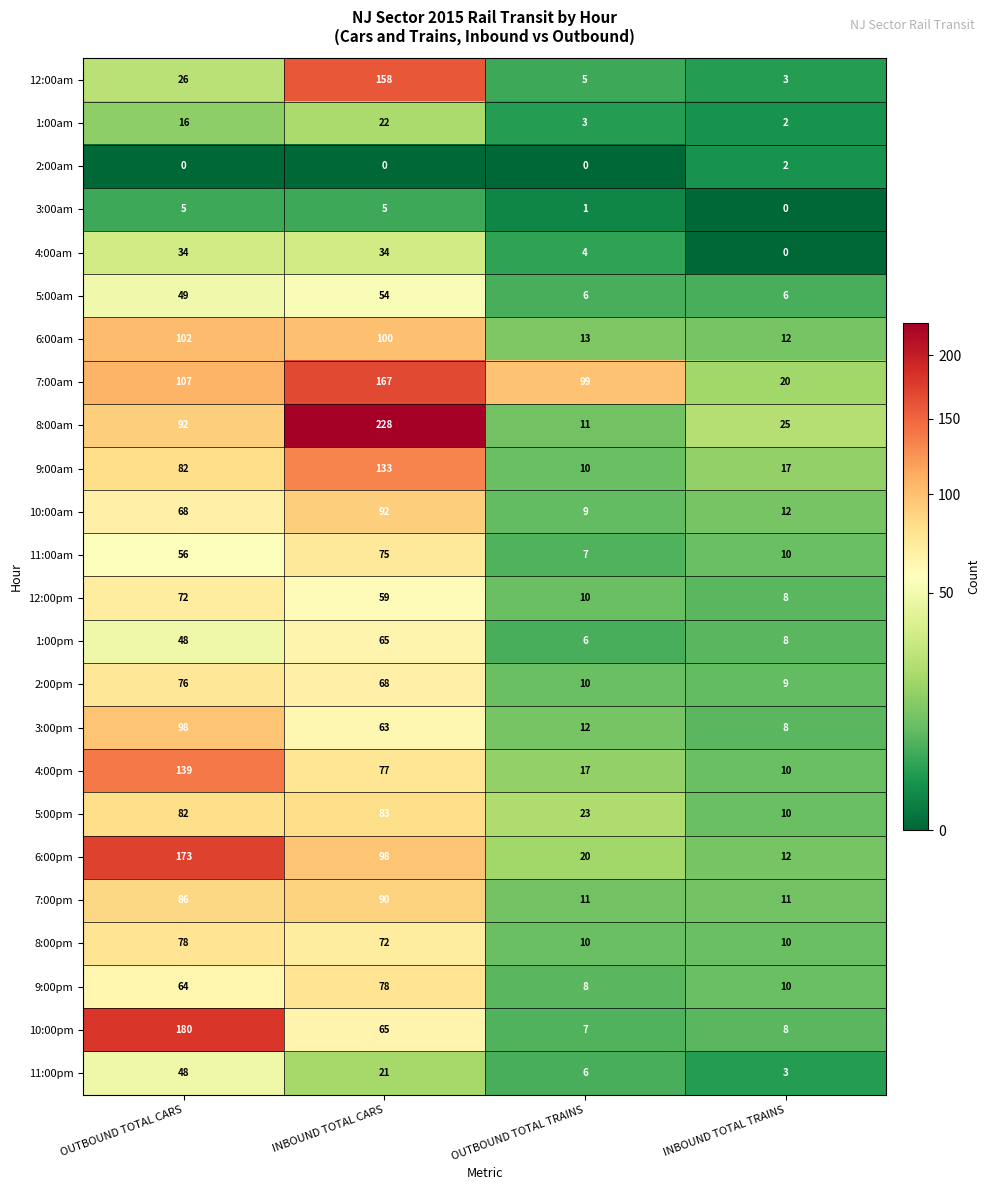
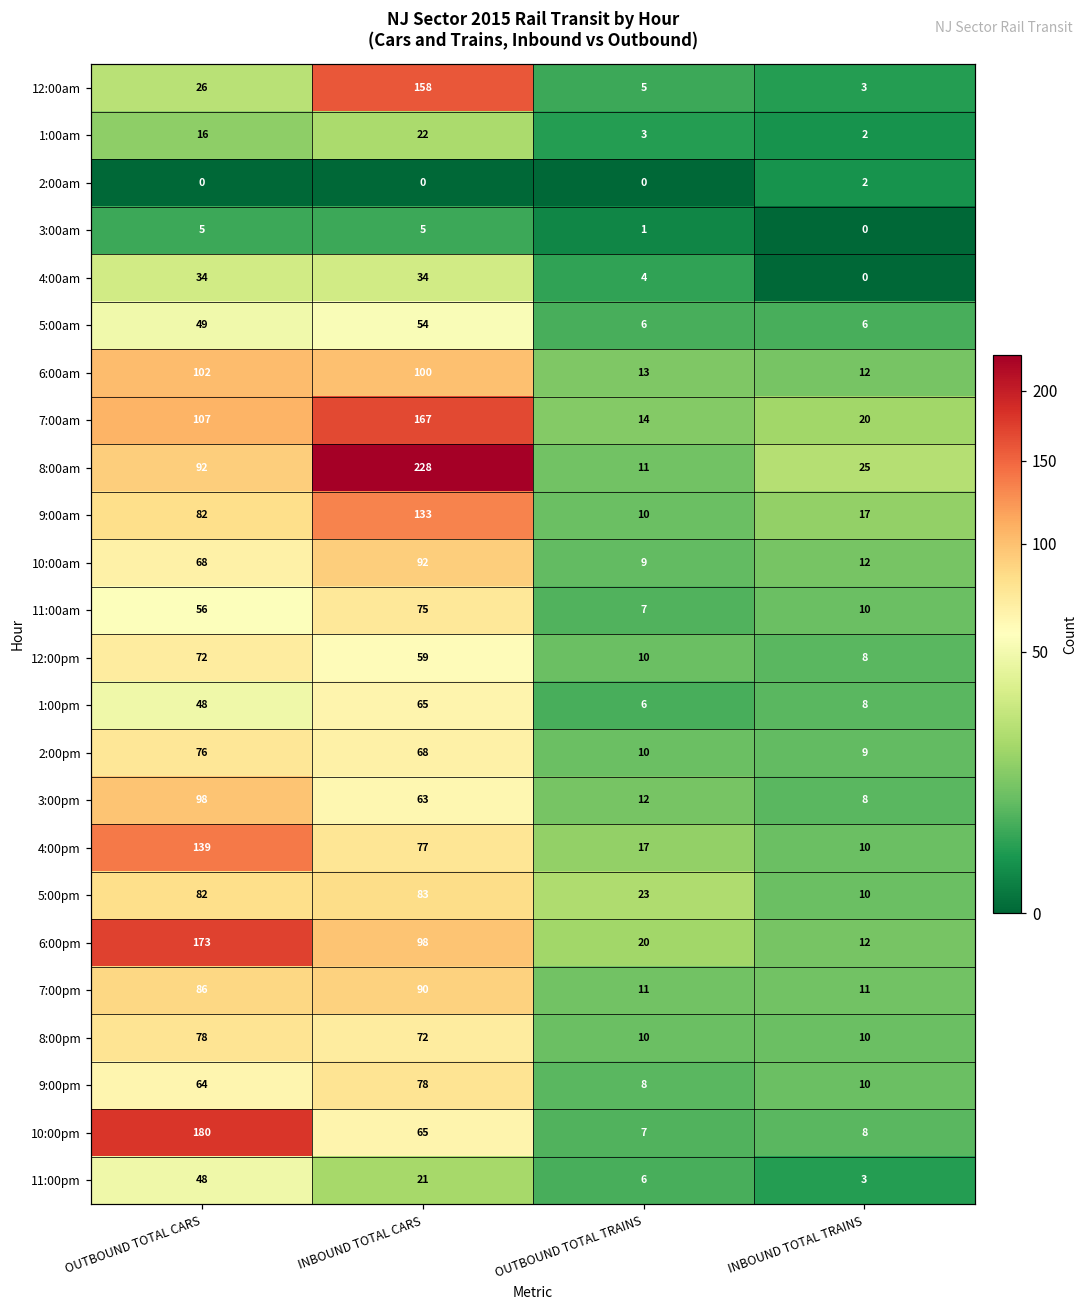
  {
    "12:00am": {
      "OUTBOUND TOTAL CARS": 26,
      "INBOUND TOTAL CARS": 158,
      "OUTBOUND TOTAL TRAINS": 5,
      "INBOUND TOTAL TRAINS": 3
    },
    "1:00am": {
      "OUTBOUND TOTAL CARS": 16,
      "INBOUND TOTAL CARS": 22,
      "OUTBOUND TOTAL TRAINS": 3,
      "INBOUND TOTAL TRAINS": 2
    },
    "2:00am": {
      "OUTBOUND TOTAL CARS": 0,
      "INBOUND TOTAL CARS": 0,
      "OUTBOUND TOTAL TRAINS": 0,
      "INBOUND TOTAL TRAINS": 2
    },
    "3:00am": {
      "OUTBOUND TOTAL CARS": 5,
      "INBOUND TOTAL CARS": 5,
      "OUTBOUND TOTAL TRAINS": 1,
      "INBOUND TOTAL TRAINS": 0
    },
    "4:00am": {
      "OUTBOUND TOTAL CARS": 34,
      "INBOUND TOTAL CARS": 34,
      "OUTBOUND TOTAL TRAINS": 4,
      "INBOUND TOTAL TRAINS": 0
    },
    "5:00am": {
      "OUTBOUND TOTAL CARS": 49,
      "INBOUND TOTAL CARS": 54,
      "OUTBOUND TOTAL TRAINS": 6,
      "INBOUND TOTAL TRAINS": 6
    },
    "6:00am": {
      "OUTBOUND TOTAL CARS": 102,
      "INBOUND TOTAL CARS": 100,
      "OUTBOUND TOTAL TRAINS": 13,
      "INBOUND TOTAL TRAINS": 12
    },
    "7:00am": {
      "OUTBOUND TOTAL CARS": 107,
      "INBOUND TOTAL CARS": 167,
-     "OUTBOUND TOTAL TRAINS": 99,
+     "OUTBOUND TOTAL TRAINS": 14,
      "INBOUND TOTAL TRAINS": 20
    },
    "8:00am": {
      "OUTBOUND TOTAL CARS": 92,
      "INBOUND TOTAL CARS": 228,
      "OUTBOUND TOTAL TRAINS": 11,
      "INBOUND TOTAL TRAINS": 25
    },
    "9:00am": {
      "OUTBOUND TOTAL CARS": 82,
      "INBOUND TOTAL CARS": 133,
      "OUTBOUND TOTAL TRAINS": 10,
      "INBOUND TOTAL TRAINS": 17
    },
    "10:00am": {
      "OUTBOUND TOTAL CARS": 68,
      "INBOUND TOTAL CARS": 92,
      "OUTBOUND TOTAL TRAINS": 9,
      "INBOUND TOTAL TRAINS": 12
    },
    "11:00am": {
      "OUTBOUND TOTAL CARS": 56,
      "INBOUND TOTAL CARS": 75,
      "OUTBOUND TOTAL TRAINS": 7,
      "INBOUND TOTAL TRAINS": 10
    },
    "12:00pm": {
      "OUTBOUND TOTAL CARS": 72,
      "INBOUND TOTAL CARS": 59,
      "OUTBOUND TOTAL TRAINS": 10,
      "INBOUND TOTAL TRAINS": 8
    },
    "1:00pm": {
      "OUTBOUND TOTAL CARS": 48,
      "INBOUND TOTAL CARS": 65,
      "OUTBOUND TOTAL TRAINS": 6,
      "INBOUND TOTAL TRAINS": 8
    },
    "2:00pm": {
      "OUTBOUND TOTAL CARS": 76,
      "INBOUND TOTAL CARS": 68,
      "OUTBOUND TOTAL TRAINS": 10,
      "INBOUND TOTAL TRAINS": 9
    },
    "3:00pm": {
      "OUTBOUND TOTAL CARS": 98,
      "INBOUND TOTAL CARS": 63,
      "OUTBOUND TOTAL TRAINS": 12,
      "INBOUND TOTAL TRAINS": 8
    },
    "4:00pm": {
      "OUTBOUND TOTAL CARS": 139,
      "INBOUND TOTAL CARS": 77,
      "OUTBOUND TOTAL TRAINS": 17,
      "INBOUND TOTAL TRAINS": 10
    },
    "5:00pm": {
      "OUTBOUND TOTAL CARS": 82,
      "INBOUND TOTAL CARS": 83,
      "OUTBOUND TOTAL TRAINS": 23,
      "INBOUND TOTAL TRAINS": 10
    },
    "6:00pm": {
      "OUTBOUND TOTAL CARS": 173,
      "INBOUND TOTAL CARS": 98,
      "OUTBOUND TOTAL TRAINS": 20,
      "INBOUND TOTAL TRAINS": 12
    },
    "7:00pm": {
      "OUTBOUND TOTAL CARS": 86,
      "INBOUND TOTAL CARS": 90,
      "OUTBOUND TOTAL TRAINS": 11,
      "INBOUND TOTAL TRAINS": 11
    },
    "8:00pm": {
      "OUTBOUND TOTAL CARS": 78,
      "INBOUND TOTAL CARS": 72,
      "OUTBOUND TOTAL TRAINS": 10,
      "INBOUND TOTAL TRAINS": 10
    },
    "9:00pm": {
      "OUTBOUND TOTAL CARS": 64,
      "INBOUND TOTAL CARS": 78,
      "OUTBOUND TOTAL TRAINS": 8,
      "INBOUND TOTAL TRAINS": 10
    },
    "10:00pm": {
      "OUTBOUND TOTAL CARS": 180,
      "INBOUND TOTAL CARS": 65,
      "OUTBOUND TOTAL TRAINS": 7,
      "INBOUND TOTAL TRAINS": 8
    },
    "11:00pm": {
      "OUTBOUND TOTAL CARS": 48,
      "INBOUND TOTAL CARS": 21,
      "OUTBOUND TOTAL TRAINS": 6,
      "INBOUND TOTAL TRAINS": 3
    }
  }
